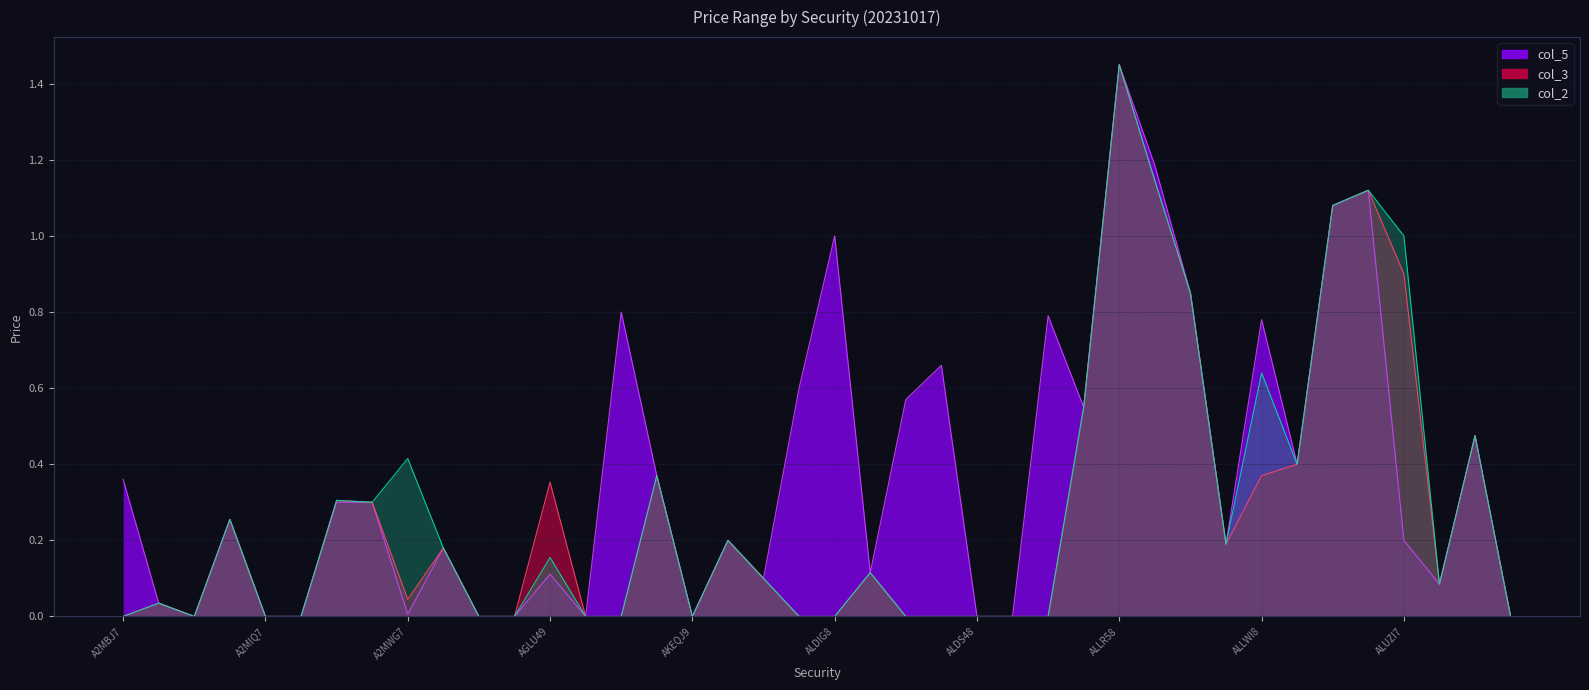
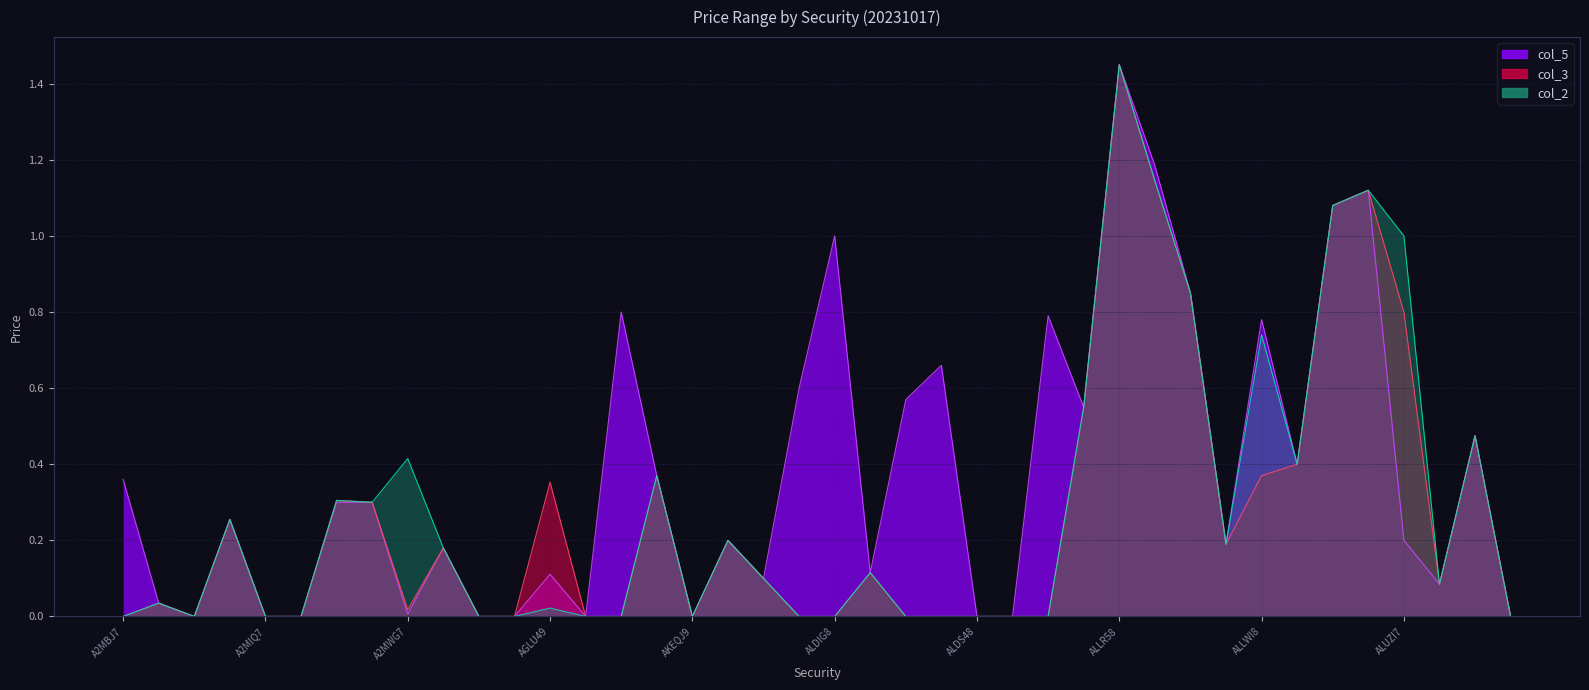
  {
    "col_5": {
      "A2MBJ7": 0.36,
      "A2MWG7": 0.01,
      "AGLU49": 0.11,
      "ALDIG8": 1.00,
      "ALLWI8": 0.78,
      "ALUZI7": 0.20
    },
    "col_3": {
-     "A2MWG7": 0.05,
+     "A2MWG7": 0.02,
      "AGLU49": 0.35,
      "ALLWI8": 0.37,
-     "ALUZI7": 0.9
+     "ALUZI7": 0.8
    },
    "col_2": {
      "A2MWG7": 0.42,
-     "AGLU49": 0.16,
-     "ALLWI8": 0.64,
+     "AGLU49": 0.02,
+     "ALLWI8": 0.74,
      "ALUZI7": 1.00
    }
  }
